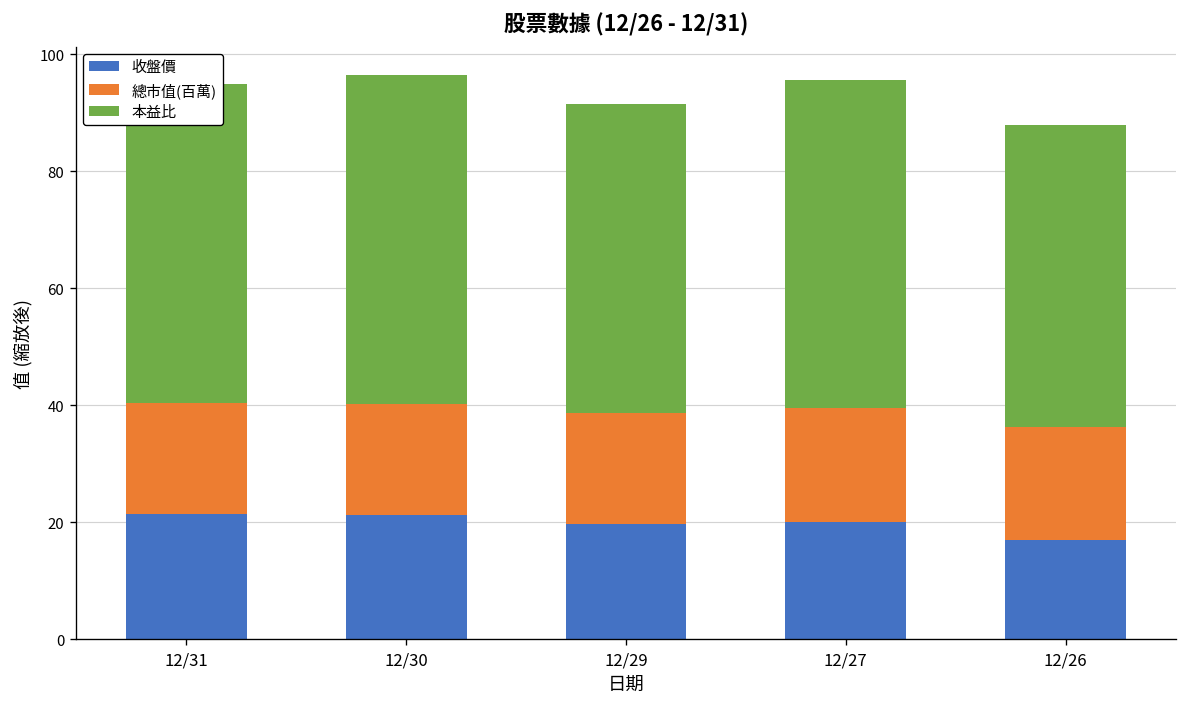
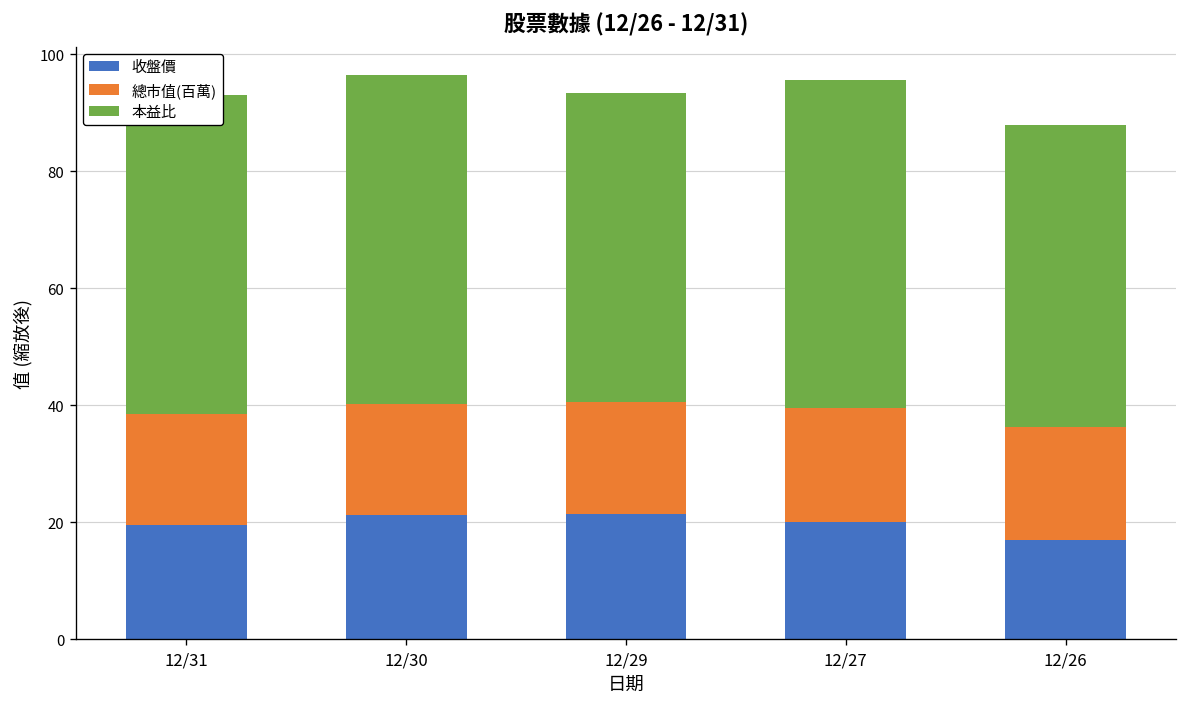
  {
    "收盤價": {
-     "12/31": 22,
+     "12/31": 20,
      "12/30": 21,
-     "12/29": 20,
+     "12/29": 22,
      "12/27": 20,
      "12/26": 17
    },
    "總市值(百萬)": {
      "12/31": 19,
      "12/30": 19,
      "12/29": 19,
      "12/27": 19,
      "12/26": 19
    },
    "本益比": {
      "12/30": 56,
      "12/29": 53,
      "12/27": 56,
      "12/26": 52
    }
  }
